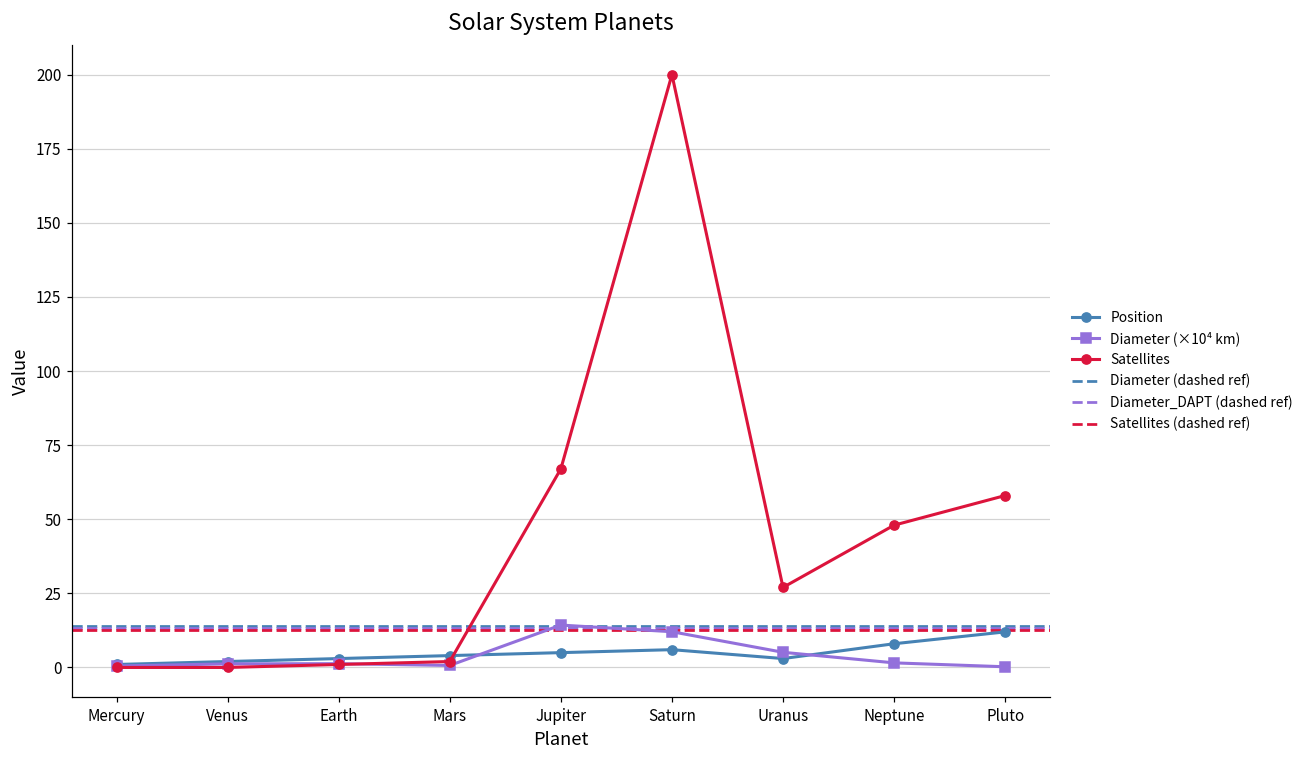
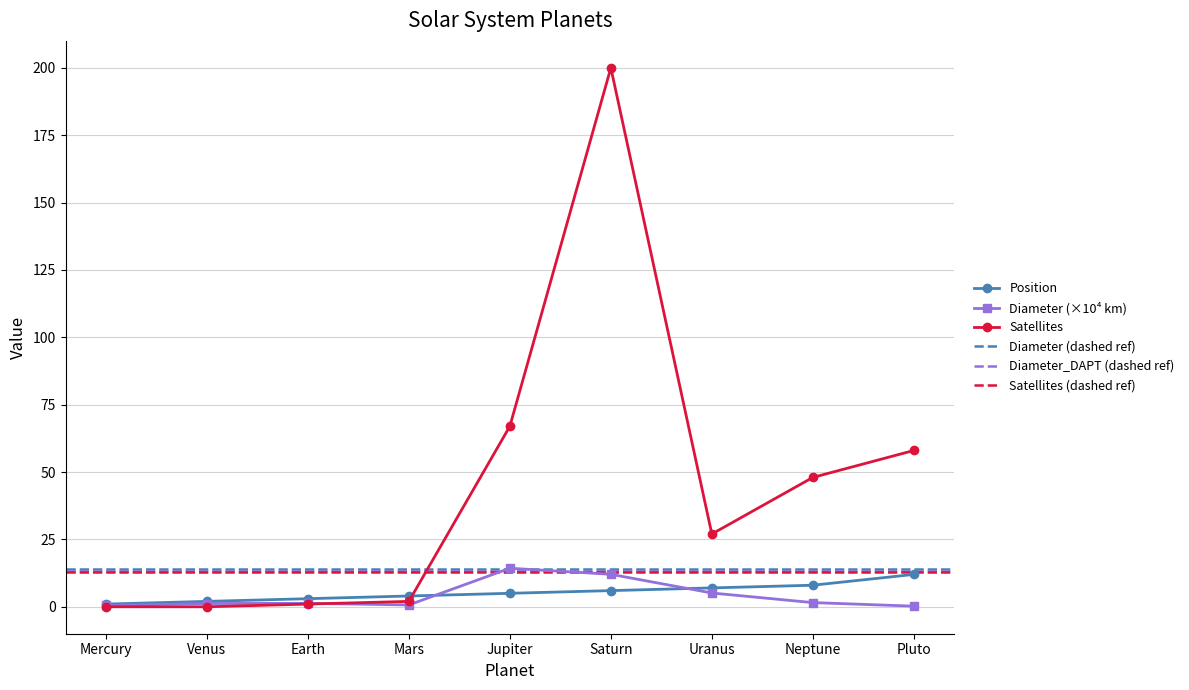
  {
    "Position": {
      "Earth": 3,
      "Mars": 4,
      "Jupiter": 5,
      "Saturn": 6,
-     "Uranus": 3,
+     "Uranus": 7,
      "Neptune": 8,
      "Pluto": 12
    },
    "Diameter (×10⁴ km)": {
      "Mars": 1,
      "Jupiter": 14,
      "Saturn": 12,
      "Uranus": 5,
      "Neptune": 2,
      "Pluto": 0
    },
    "Satellites": {
      "Venus": 0,
      "Mars": 2,
      "Jupiter": 67,
      "Saturn": 200,
      "Uranus": 27,
      "Neptune": 48,
      "Pluto": 58
    }
  }
